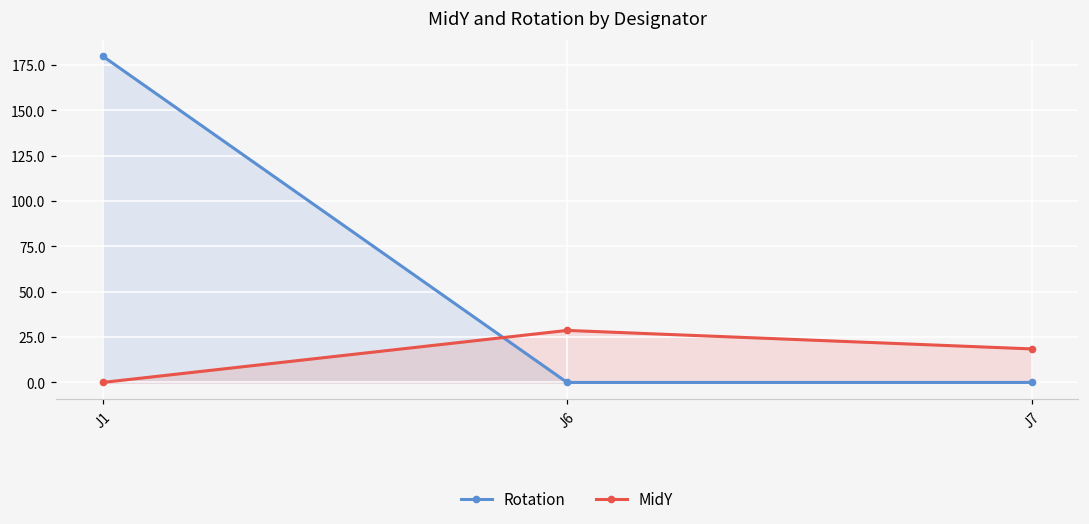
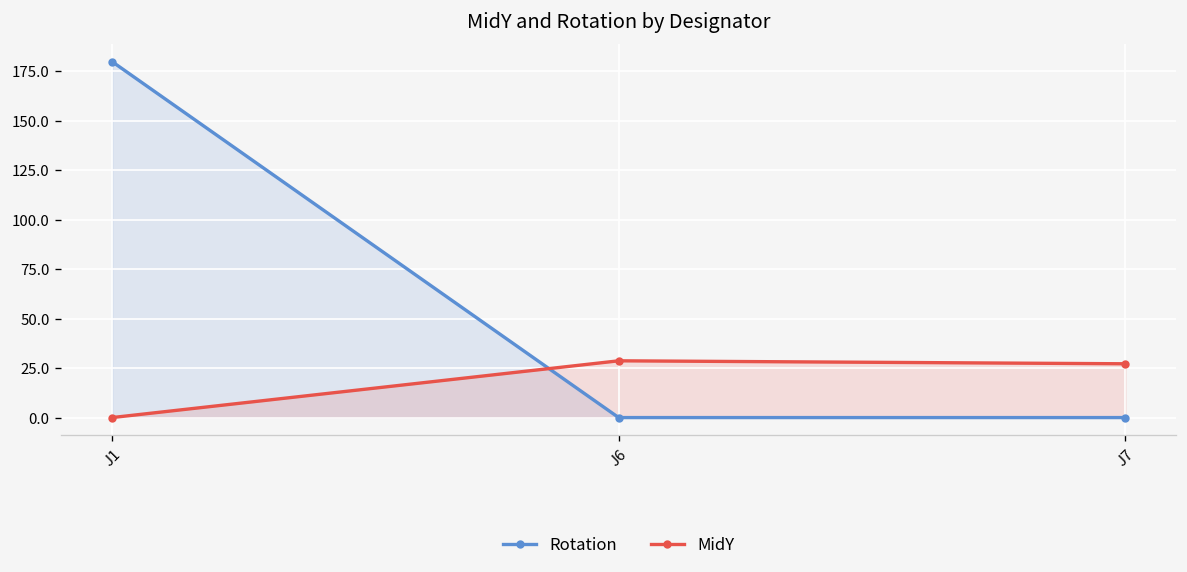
  {
    "Rotation": {
      "J1": 180,
      "J6": 0,
      "J7": 0
    },
    "MidY": {
      "J1": 0,
      "J6": 29,
-     "J7": 19
+     "J7": 27
    }
  }
